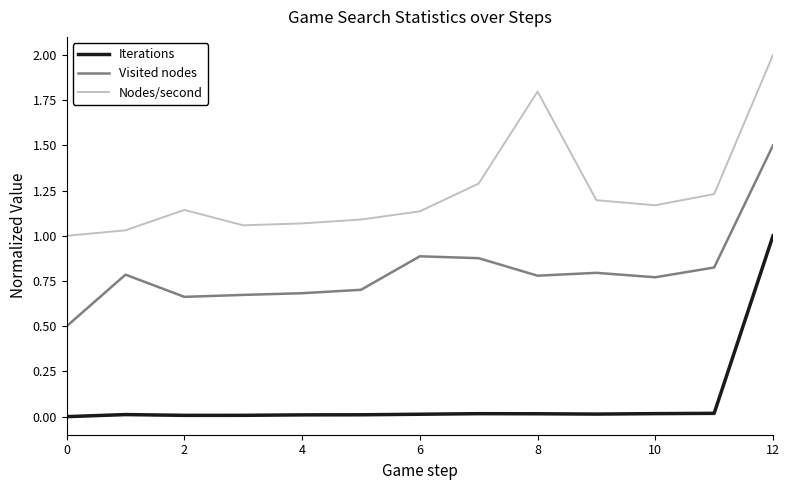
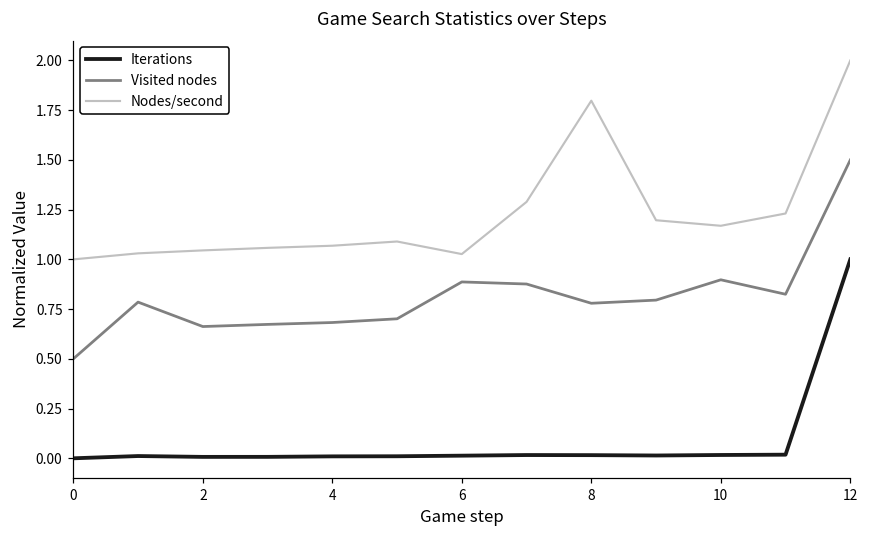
  {
    "Iterations": {
      "0": 0.00,
      "2": 0.01,
      "4": 0.01,
      "6": 0.01,
      "8": 0.02,
      "10": 0.02,
      "12": 1.00
    },
    "Visited nodes": {
      "0": 0.50,
      "2": 0.66,
      "4": 0.68,
      "6": 0.89,
      "8": 0.78,
-     "10": 0.77,
+     "10": 0.90,
      "12": 1.50
    },
    "Nodes/second": {
      "0": 1.00,
-     "2": 1.14,
+     "2": 1.05,
      "4": 1.07,
-     "6": 1.14,
+     "6": 1.03,
      "8": 1.80,
      "10": 1.17,
      "12": 2.00
    }
  }
